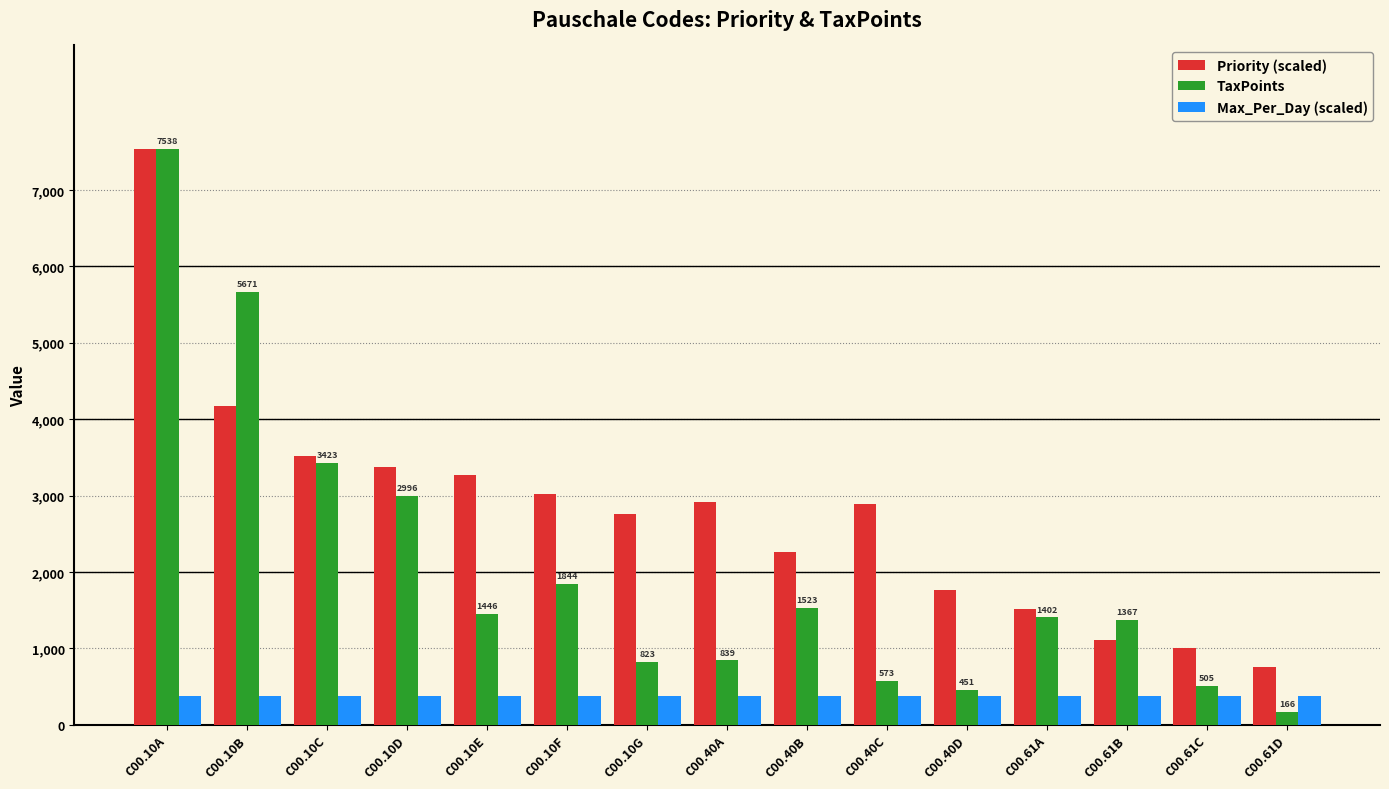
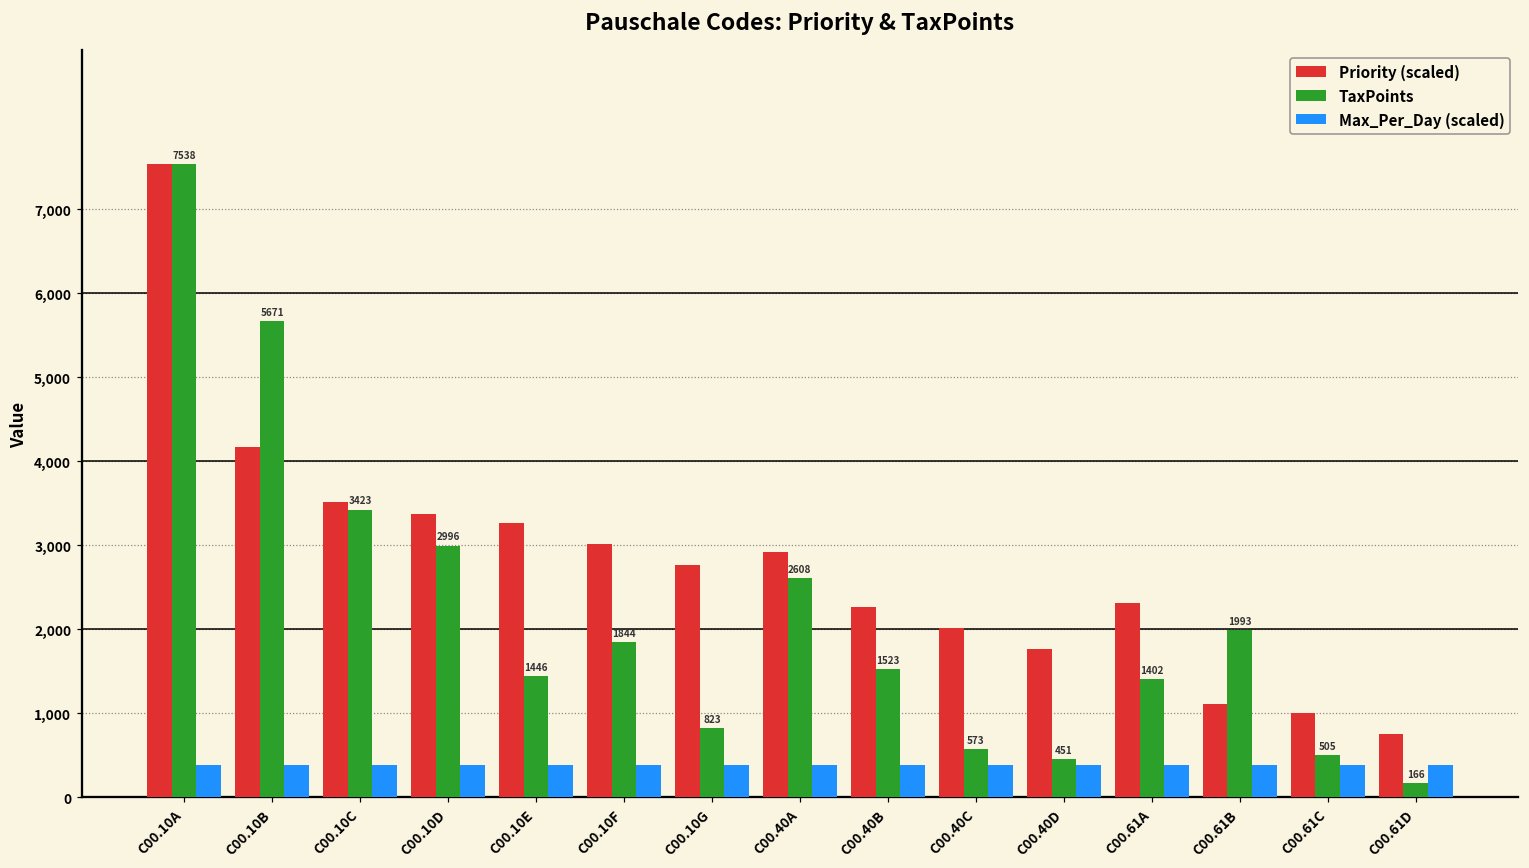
  {
    "Priority (scaled)": {
      "C00.10B": "4,200",
      "C00.10C": "3,500",
      "C00.10D": "3,400",
      "C00.10E": "3,300",
      "C00.10F": "3,000",
      "C00.10G": "2,800",
      "C00.40A": "2,900",
      "C00.40B": "2,300",
-     "C00.40C": "2,900",
+     "C00.40C": "2,000",
      "C00.40D": "1,800",
-     "C00.61A": "1,500",
+     "C00.61A": "2,300",
      "C00.61B": "1,100",
      "C00.61C": "1,000",
      "C00.61D": "800"
    },
    "TaxPoints": {
      "C00.10A": "7538",
      "C00.10B": "5671",
      "C00.10C": "3423",
      "C00.10D": "2996",
      "C00.10E": "1446",
      "C00.10F": "1844",
      "C00.10G": "823",
-     "C00.40A": "839",
+     "C00.40A": "2608",
      "C00.40B": "1523",
      "C00.40C": "573",
      "C00.40D": "451",
      "C00.61A": "1402",
-     "C00.61B": "1367",
+     "C00.61B": "1993",
      "C00.61C": "505",
      "C00.61D": "166"
    },
    "Max_Per_Day (scaled)": {
      "C00.10A": "400",
      "C00.10B": "400",
      "C00.10C": "400",
      "C00.10D": "400",
      "C00.10E": "400",
      "C00.10F": "400",
      "C00.10G": "400",
      "C00.40A": "400",
      "C00.40B": "400",
      "C00.40C": "400",
      "C00.40D": "400",
      "C00.61A": "400",
      "C00.61B": "400",
      "C00.61C": "400",
      "C00.61D": "400"
    }
  }
